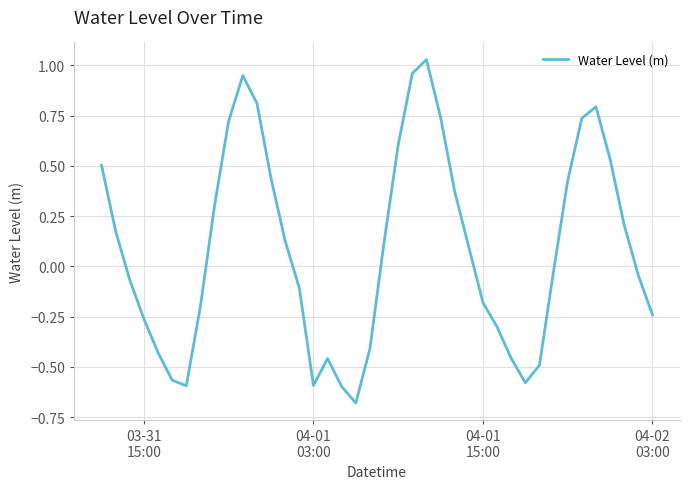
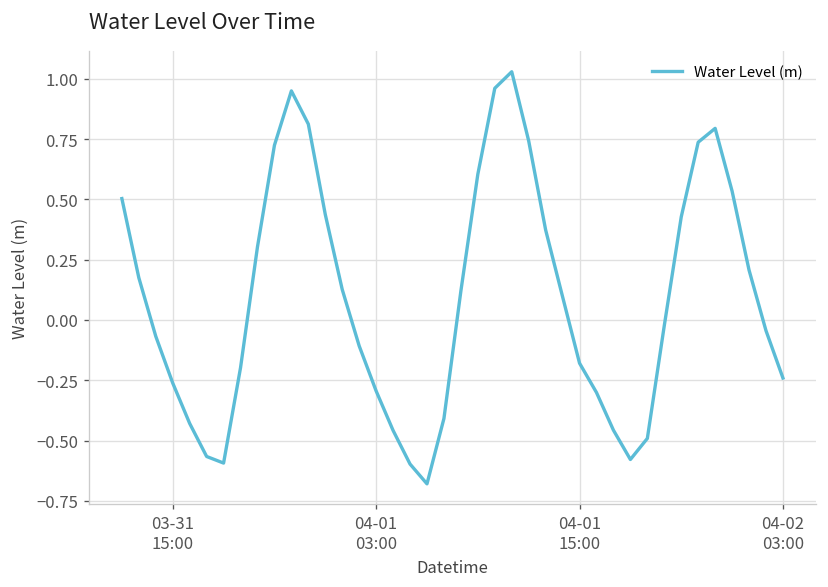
  {
    "03-31 15:00": -0.26,
-   "04-01 03:00": -0.59,
+   "04-01 03:00": -0.29,
    "04-01 15:00": -0.18,
    "04-02 03:00": -0.24
  }
